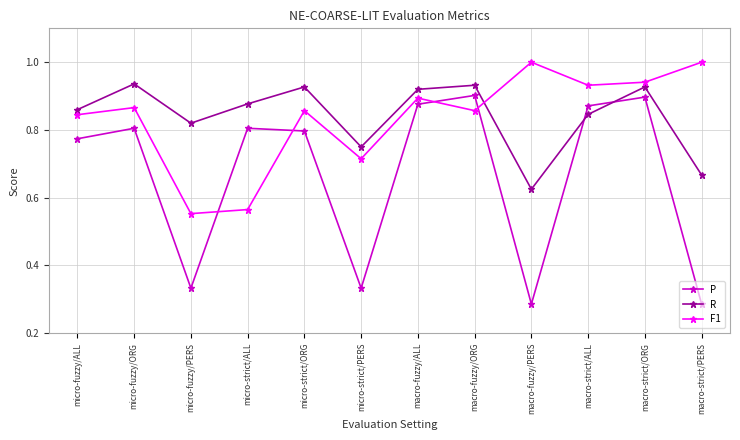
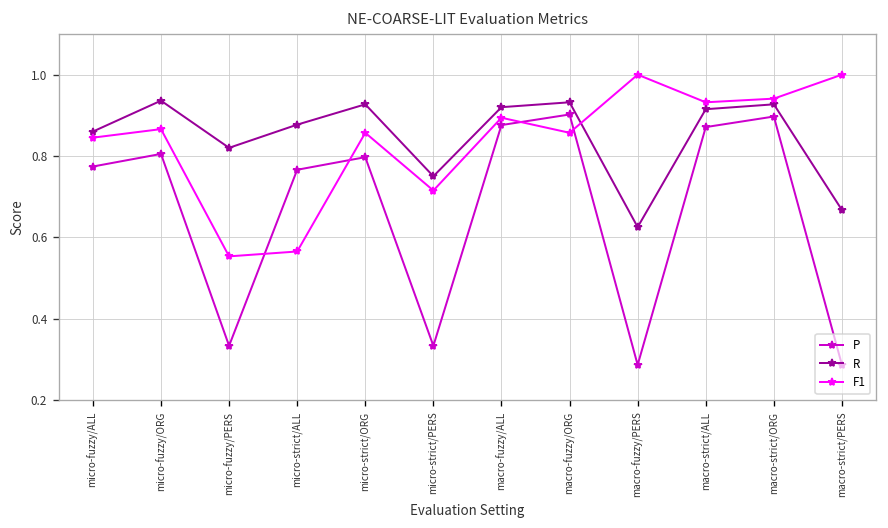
  {
    "P": {
      "micro-fuzzy/ALL": 0.77,
      "micro-fuzzy/ORG": 0.81,
      "micro-fuzzy/PERS": 0.33,
-     "micro-strict/ALL": 0.81,
+     "micro-strict/ALL": 0.77,
      "micro-strict/ORG": 0.80,
      "micro-strict/PERS": 0.33,
      "macro-fuzzy/ALL": 0.88,
      "macro-fuzzy/ORG": 0.90,
      "macro-fuzzy/PERS": 0.29,
      "macro-strict/ALL": 0.87,
      "macro-strict/ORG": 0.90
    },
    "R": {
      "micro-fuzzy/ALL": 0.86,
      "micro-fuzzy/ORG": 0.94,
      "micro-fuzzy/PERS": 0.82,
      "micro-strict/ALL": 0.88,
      "micro-strict/ORG": 0.93,
      "micro-strict/PERS": 0.75,
      "macro-fuzzy/ALL": 0.92,
      "macro-fuzzy/ORG": 0.93,
      "macro-fuzzy/PERS": 0.63,
-     "macro-strict/ALL": 0.85,
+     "macro-strict/ALL": 0.92,
      "macro-strict/ORG": 0.93,
      "macro-strict/PERS": 0.67
    },
    "F1": {
      "micro-fuzzy/ALL": 0.85,
      "micro-fuzzy/ORG": 0.87,
      "micro-fuzzy/PERS": 0.55,
      "micro-strict/ALL": 0.57,
      "micro-strict/ORG": 0.86,
      "micro-strict/PERS": 0.72,
      "macro-fuzzy/ALL": 0.89,
      "macro-fuzzy/ORG": 0.86,
      "macro-fuzzy/PERS": 1.00,
      "macro-strict/ALL": 0.93,
      "macro-strict/ORG": 0.94,
      "macro-strict/PERS": 1.00
    }
  }
